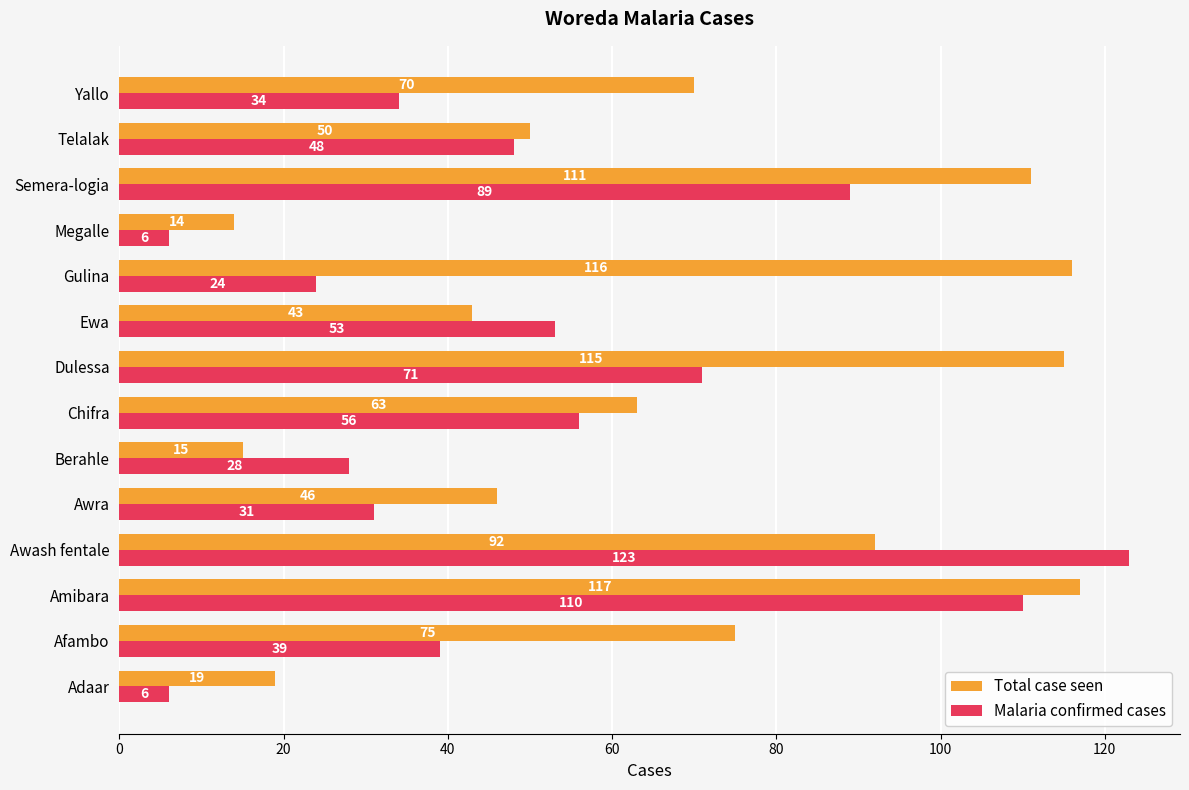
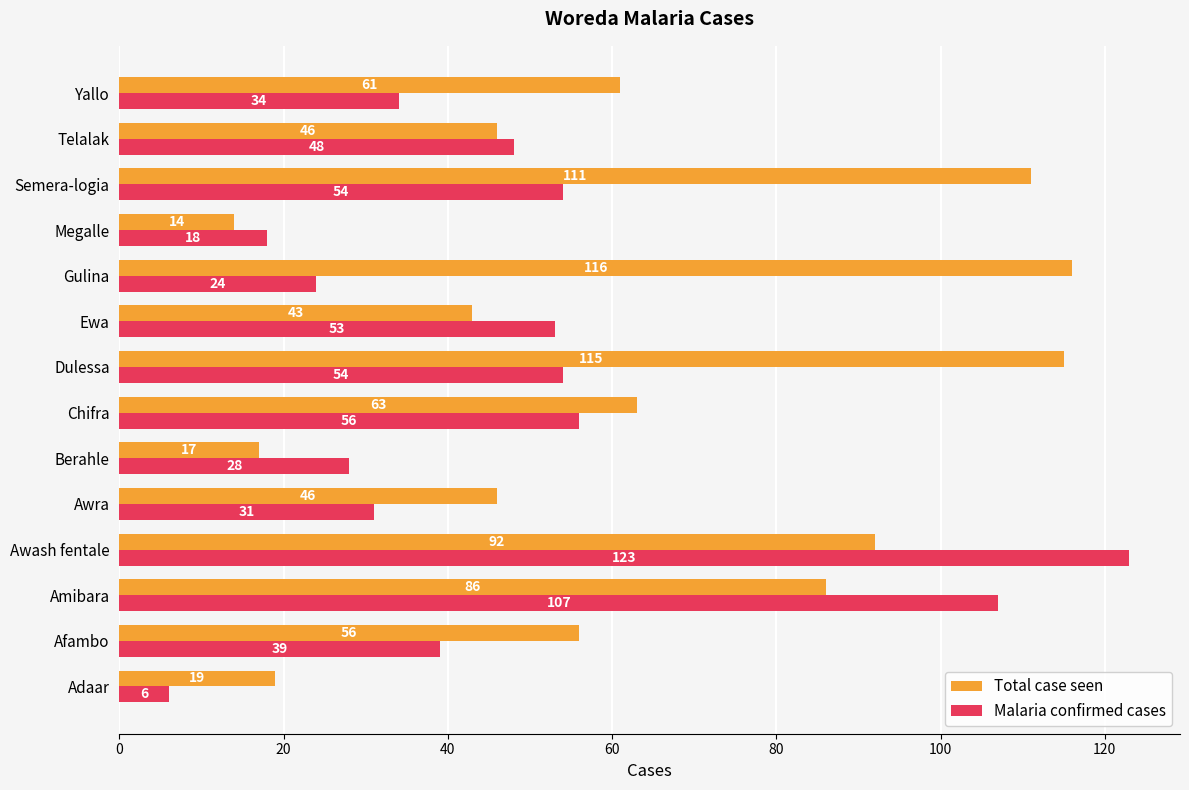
  {
    "Total case seen": {
-     "Yallo": 70,
-     "Telalak": 50,
+     "Yallo": 61,
+     "Telalak": 46,
      "Semera-logia": 111,
      "Megalle": 14,
      "Gulina": 116,
      "Ewa": 43,
      "Dulessa": 115,
      "Chifra": 63,
-     "Berahle": 15,
+     "Berahle": 17,
      "Awra": 46,
      "Awash fentale": 92,
-     "Amibara": 117,
-     "Afambo": 75,
+     "Amibara": 86,
+     "Afambo": 56,
      "Adaar": 19
    },
    "Malaria confirmed cases": {
      "Yallo": 34,
      "Telalak": 48,
-     "Semera-logia": 89,
-     "Megalle": 6,
+     "Semera-logia": 54,
+     "Megalle": 18,
      "Gulina": 24,
      "Ewa": 53,
-     "Dulessa": 71,
+     "Dulessa": 54,
      "Chifra": 56,
      "Berahle": 28,
      "Awra": 31,
      "Awash fentale": 123,
-     "Amibara": 110,
+     "Amibara": 107,
      "Afambo": 39,
      "Adaar": 6
    }
  }
